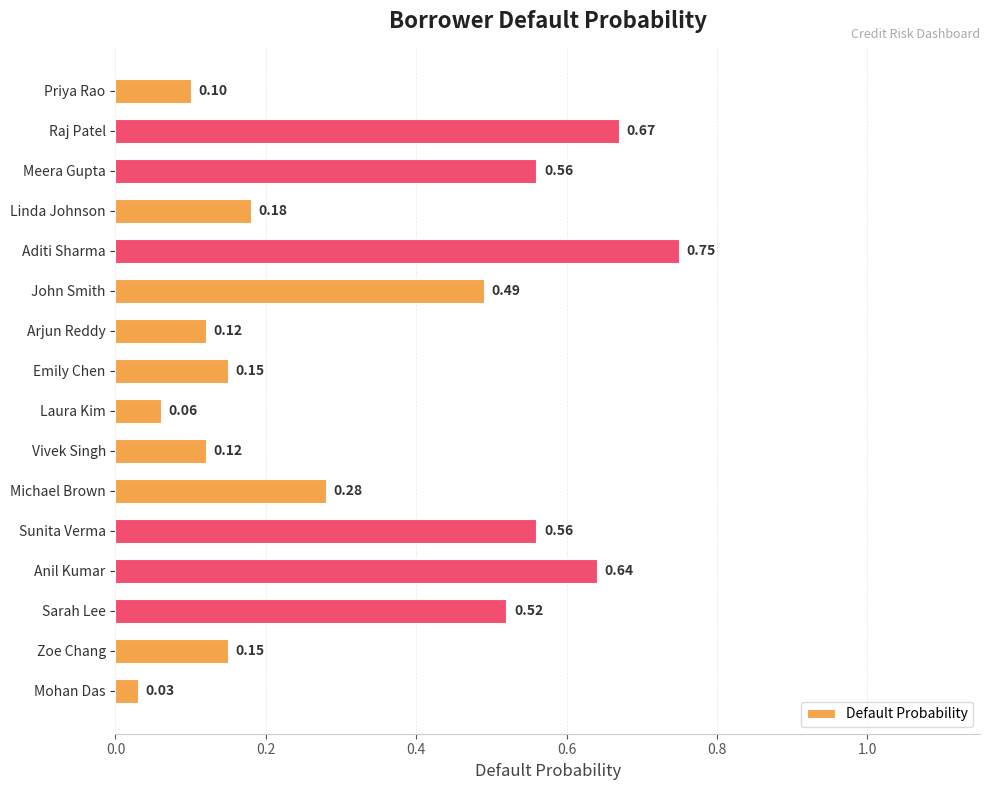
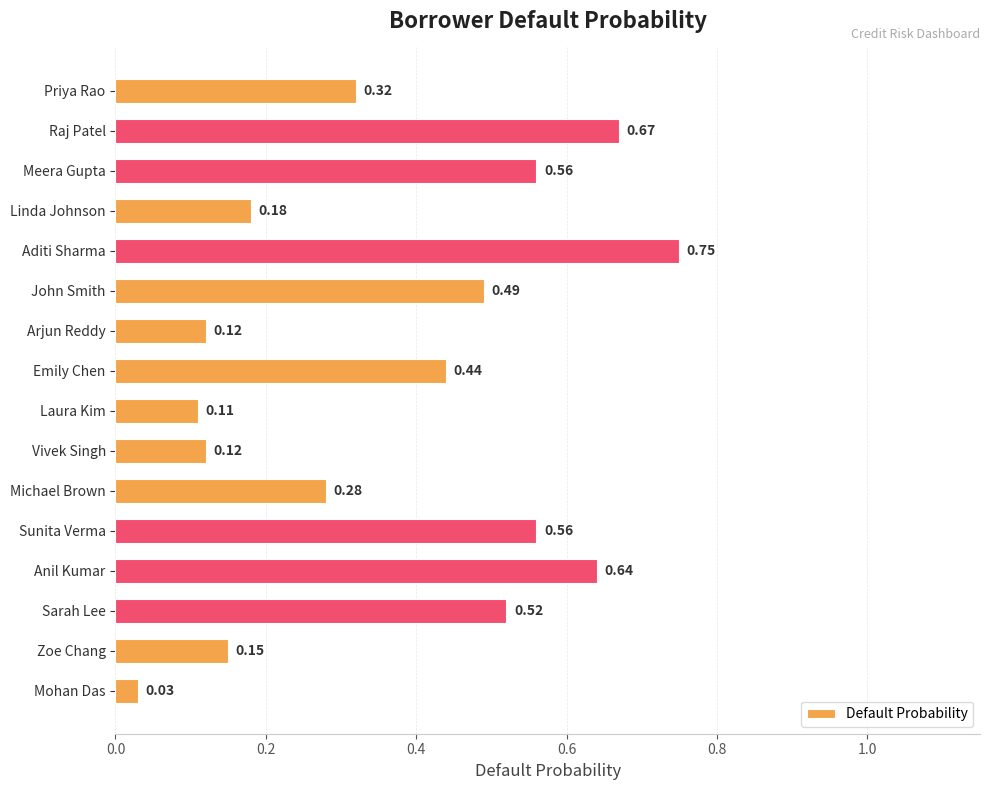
  {
-   "Priya Rao": 0.10,
+   "Priya Rao": 0.32,
    "Raj Patel": 0.67,
    "Meera Gupta": 0.56,
    "Linda Johnson": 0.18,
    "Aditi Sharma": 0.75,
    "John Smith": 0.49,
    "Arjun Reddy": 0.12,
-   "Emily Chen": 0.15,
-   "Laura Kim": 0.06,
+   "Emily Chen": 0.44,
+   "Laura Kim": 0.11,
    "Vivek Singh": 0.12,
    "Michael Brown": 0.28,
    "Sunita Verma": 0.56,
    "Anil Kumar": 0.64,
    "Sarah Lee": 0.52,
    "Zoe Chang": 0.15,
    "Mohan Das": 0.03
  }
